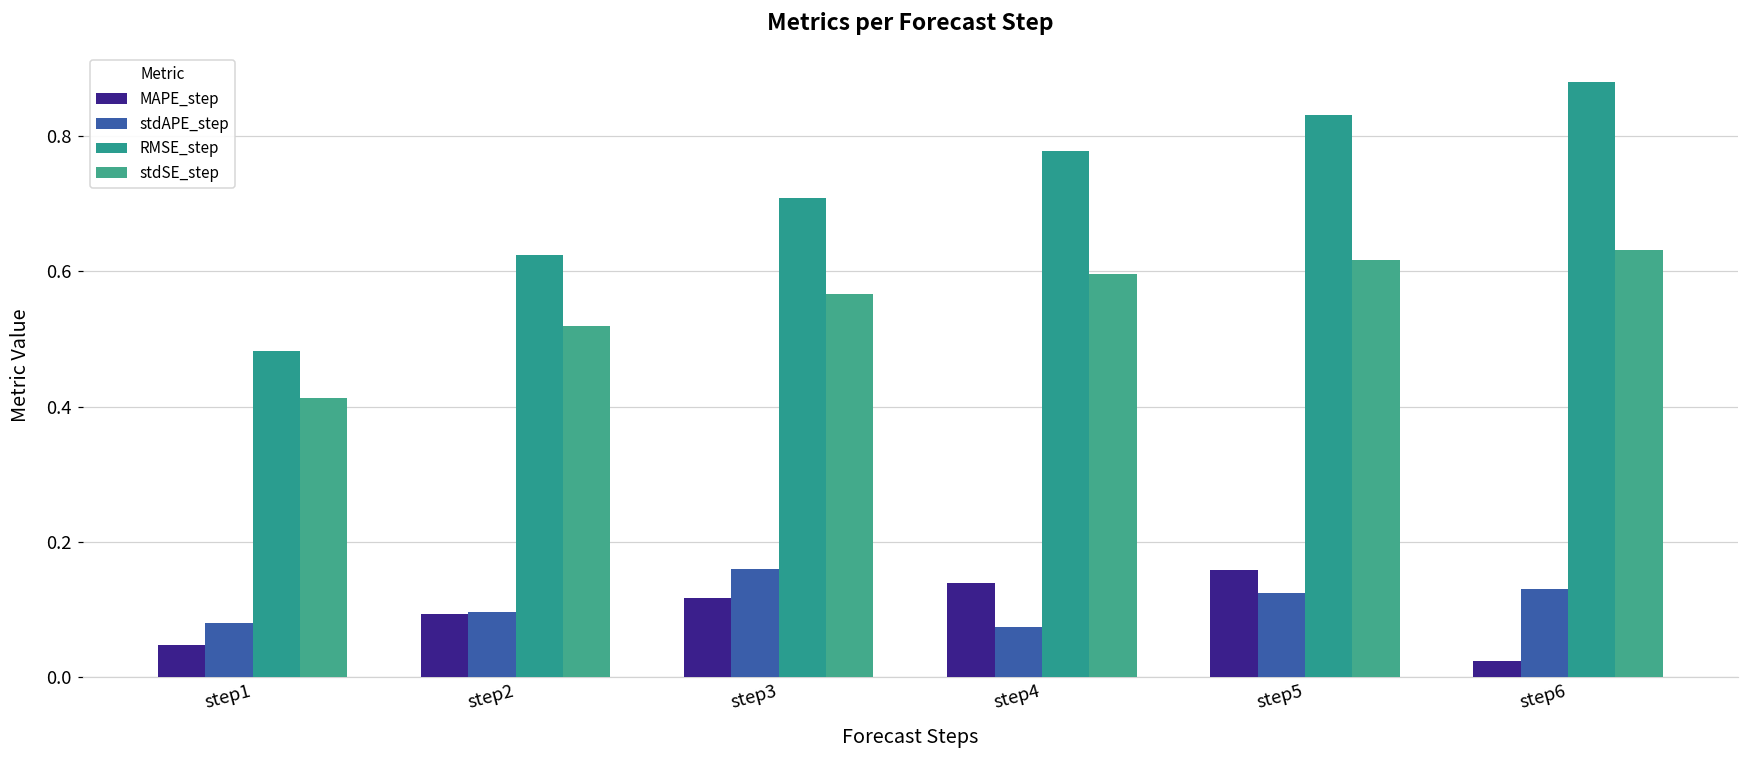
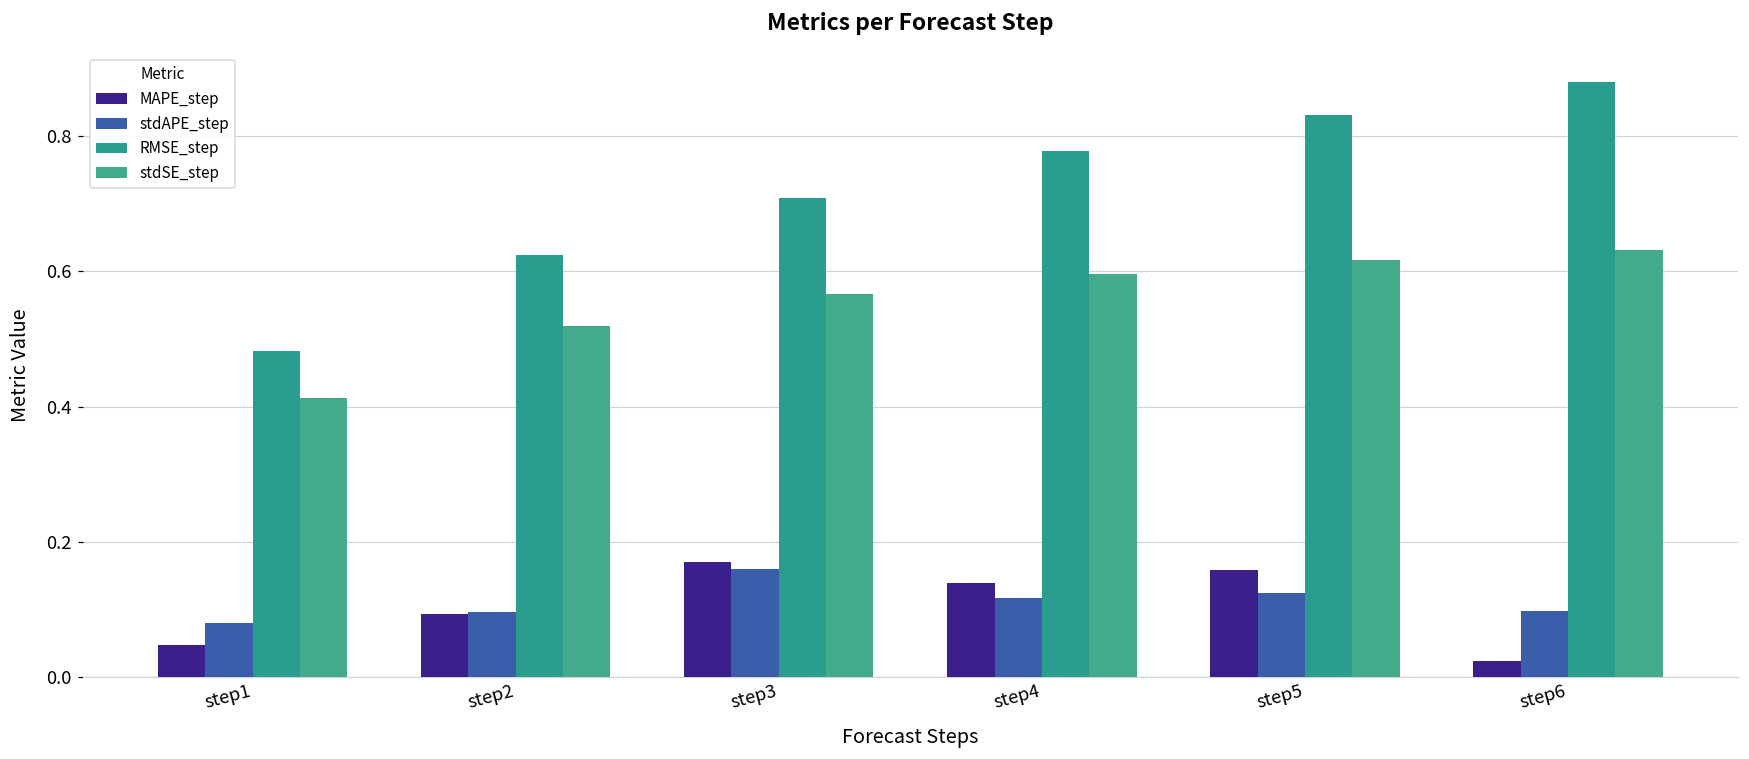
  {
    "MAPE_step": {
      "step1": 0.05,
      "step2": 0.09,
-     "step3": 0.12,
+     "step3": 0.17,
      "step4": 0.14,
      "step5": 0.16,
      "step6": 0.02
    },
    "stdAPE_step": {
      "step1": 0.08,
      "step2": 0.10,
      "step3": 0.16,
-     "step4": 0.07,
+     "step4": 0.12,
      "step5": 0.12,
-     "step6": 0.13
+     "step6": 0.10
    }
  }
